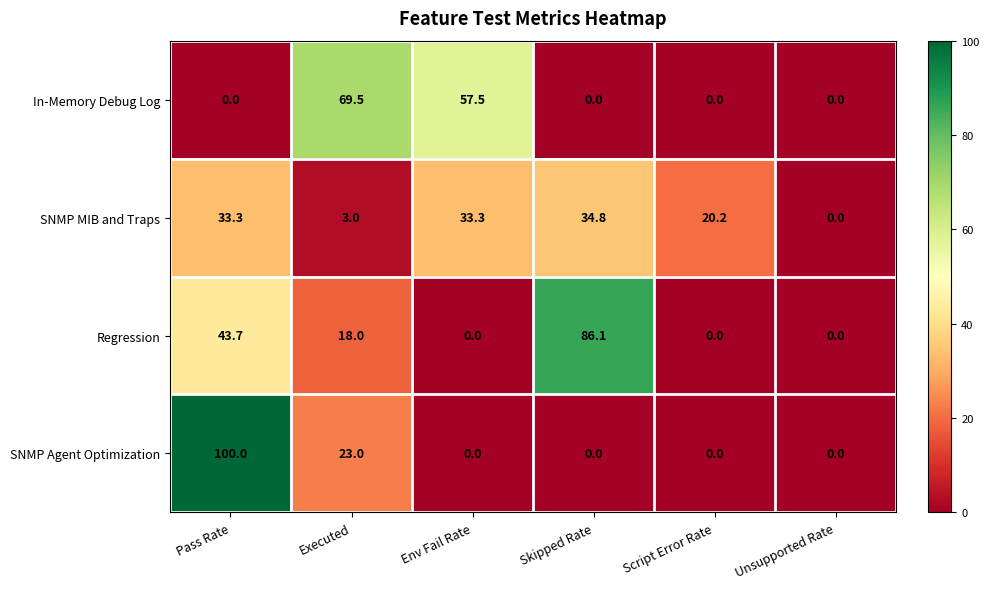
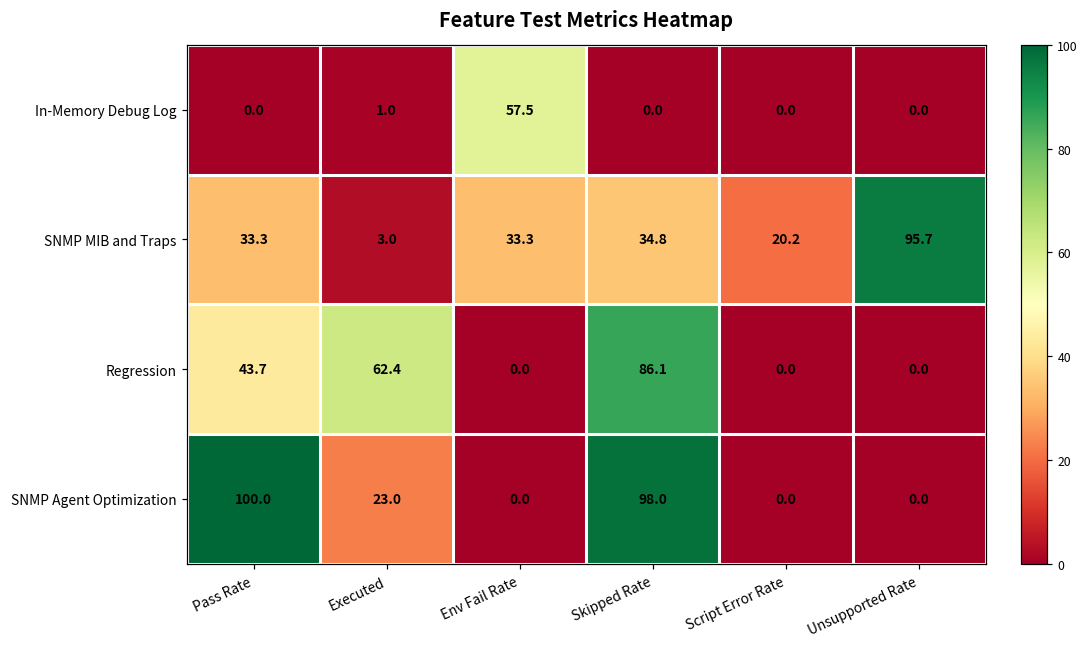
  {
    "In-Memory Debug Log": {
      "Pass Rate": 0.0,
-     "Executed": 69.5,
+     "Executed": 1.0,
      "Env Fail Rate": 57.5,
      "Skipped Rate": 0.0,
      "Script Error Rate": 0.0,
      "Unsupported Rate": 0.0
    },
    "SNMP MIB and Traps": {
      "Pass Rate": 33.3,
      "Executed": 3.0,
      "Env Fail Rate": 33.3,
      "Skipped Rate": 34.8,
      "Script Error Rate": 20.2,
-     "Unsupported Rate": 0.0
+     "Unsupported Rate": 95.7
    },
    "Regression": {
      "Pass Rate": 43.7,
-     "Executed": 18.0,
+     "Executed": 62.4,
      "Env Fail Rate": 0.0,
      "Skipped Rate": 86.1,
      "Script Error Rate": 0.0,
      "Unsupported Rate": 0.0
    },
    "SNMP Agent Optimization": {
      "Pass Rate": 100.0,
      "Executed": 23.0,
      "Env Fail Rate": 0.0,
-     "Skipped Rate": 0.0,
+     "Skipped Rate": 98.0,
      "Script Error Rate": 0.0,
      "Unsupported Rate": 0.0
    }
  }
